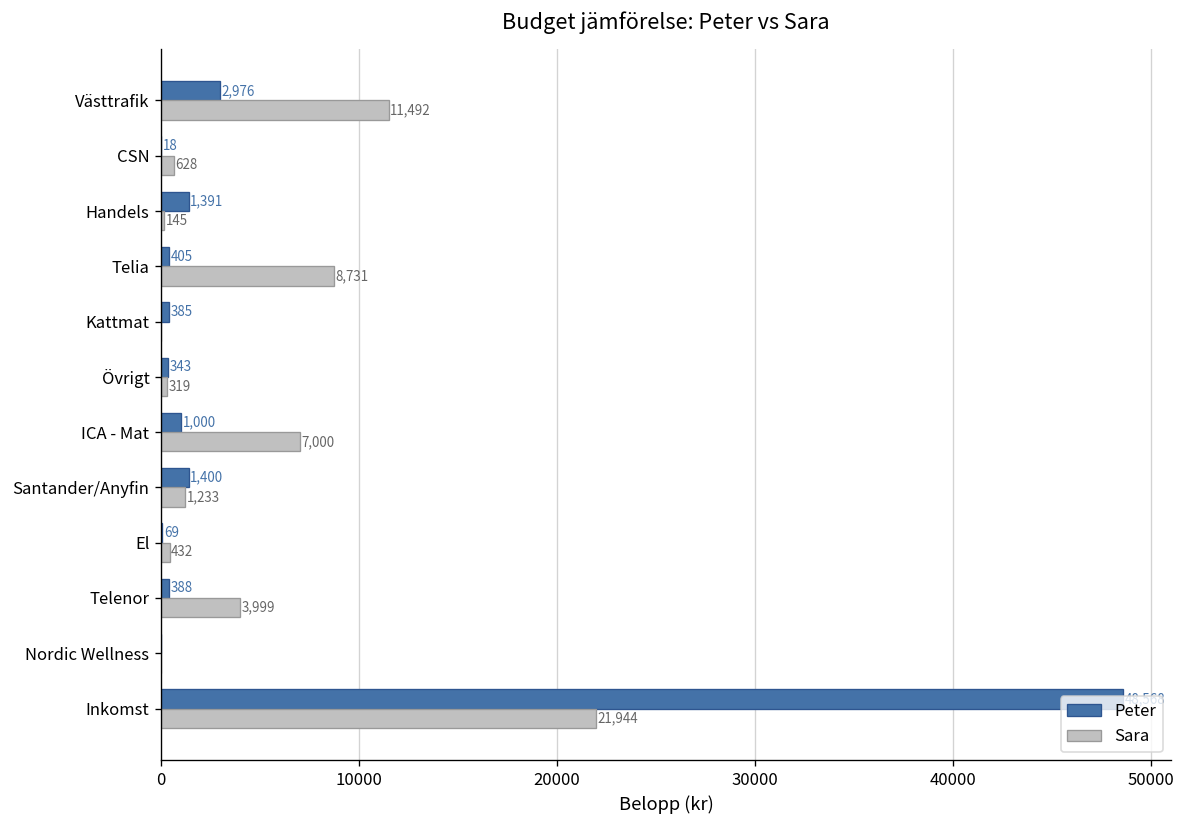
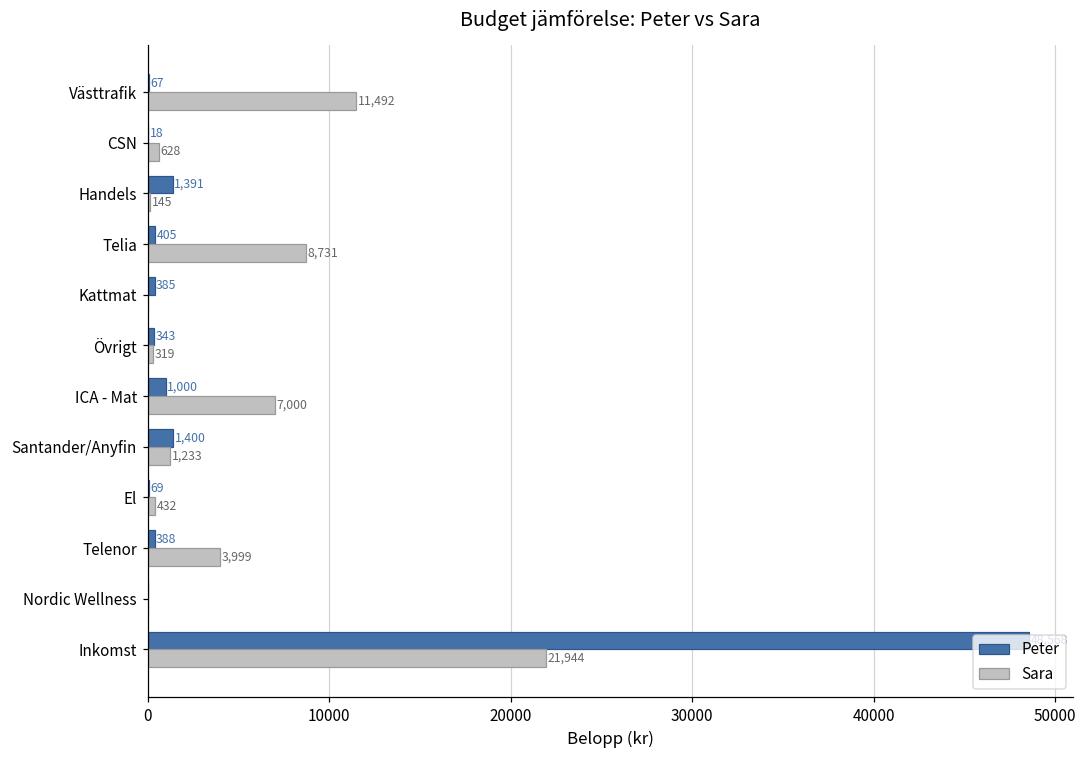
  {
    "Peter": {
-     "Västtrafik": "2,976",
+     "Västtrafik": "67",
      "CSN": "18",
      "Handels": "1,391",
      "Telia": "405",
      "Kattmat": "385",
      "Övrigt": "343",
      "ICA - Mat": "1,000",
      "Santander/Anyfin": "1,400",
      "El": "69",
      "Telenor": "388"
    },
    "Sara": {
      "Västtrafik": "11,492",
      "CSN": "628",
      "Handels": "145",
      "Telia": "8,731",
      "Övrigt": "319",
      "ICA - Mat": "7,000",
      "Santander/Anyfin": "1,233",
      "El": "432",
      "Telenor": "3,999",
      "Inkomst": "21,944"
    }
  }
